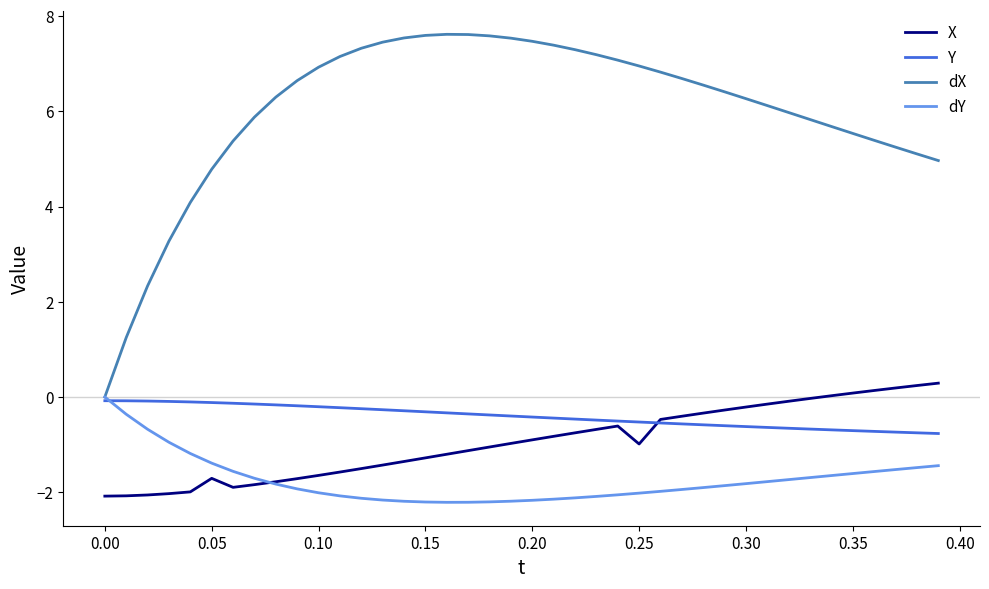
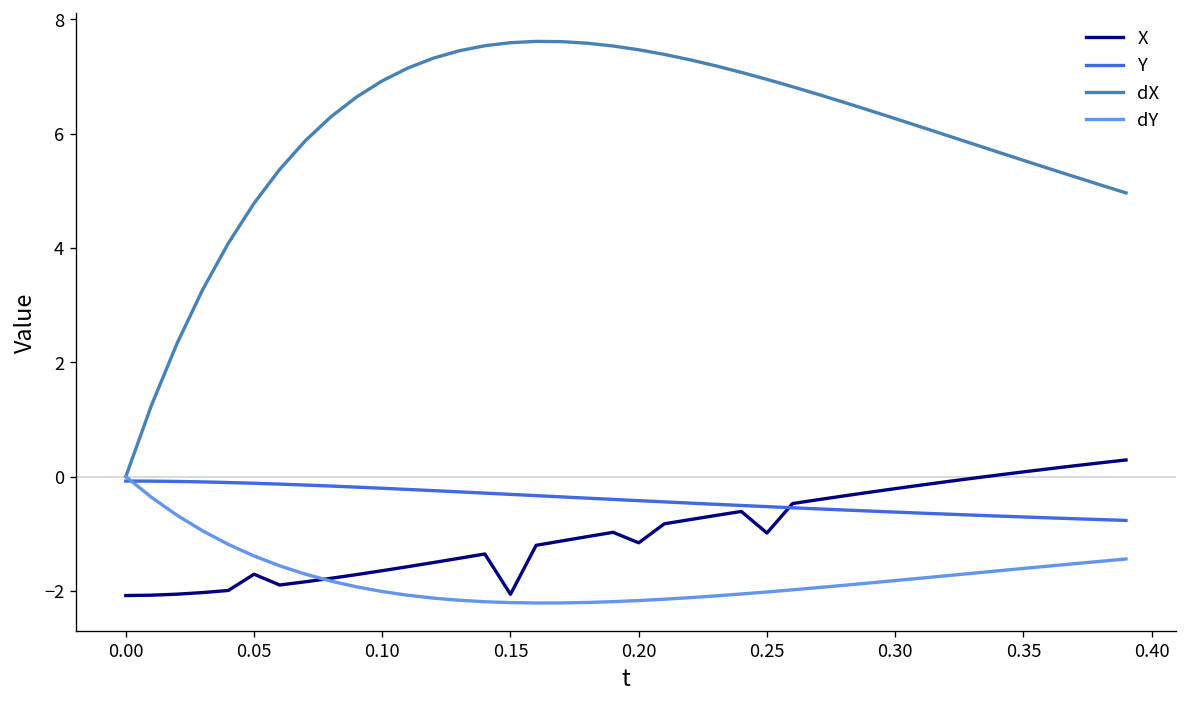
  {
    "X": {
      "0.00": -2.1,
      "0.05": -1.7,
      "0.10": -1.6,
-     "0.15": -1.3,
-     "0.20": -0.9,
+     "0.15": -2.1,
+     "0.20": -1.2,
      "0.25": -1.0,
      "0.30": -0.2,
      "0.35": 0.1
    }
  }
